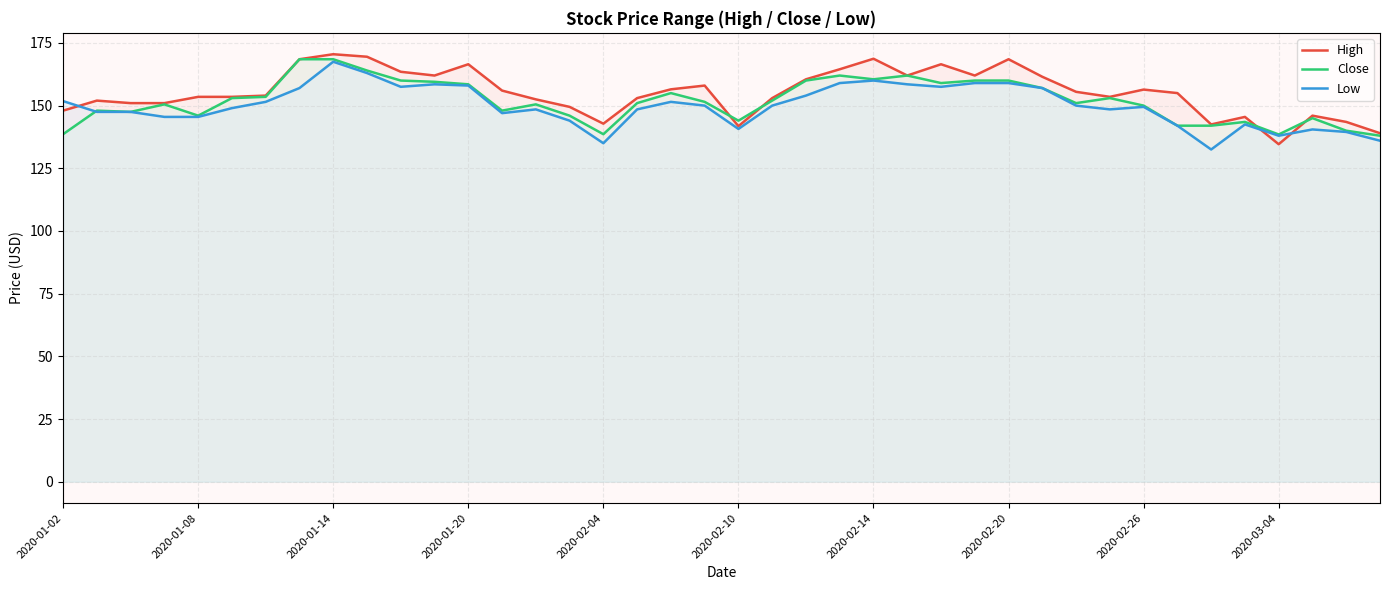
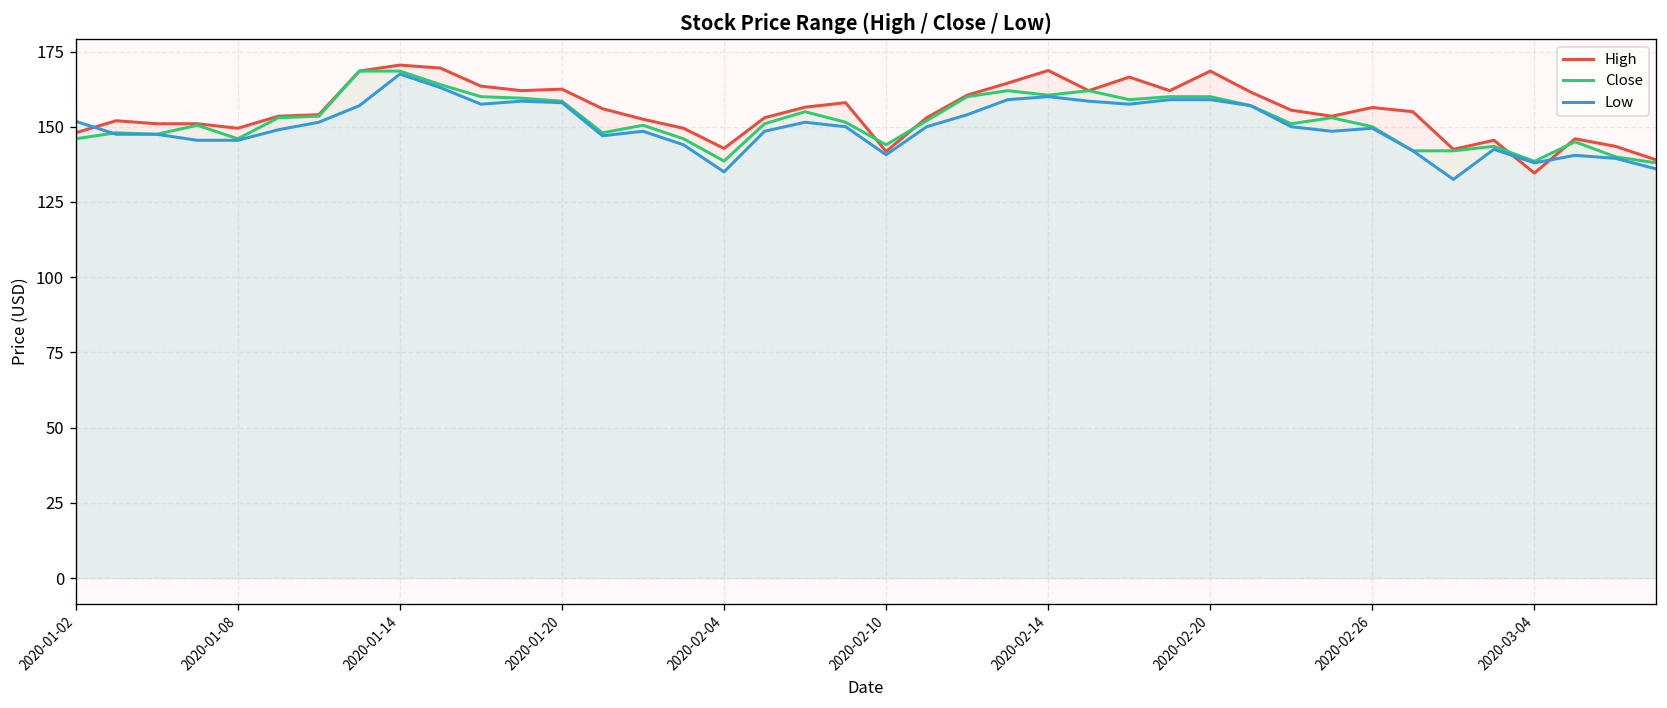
  {
    "High": {
      "2020-01-02": 148,
-     "2020-01-08": 154,
+     "2020-01-08": 150,
      "2020-01-14": 171,
-     "2020-01-20": 167,
+     "2020-01-20": 163,
      "2020-02-04": 143,
      "2020-02-10": 142,
      "2020-02-14": 169,
      "2020-02-20": 169,
      "2020-02-26": 156,
      "2020-03-04": 135
    },
    "Close": {
-     "2020-01-02": 139,
+     "2020-01-02": 146,
      "2020-02-04": 139,
      "2020-02-10": 144,
      "2020-02-20": 160
    },
    "Low": {
      "2020-01-02": 152,
      "2020-02-04": 135,
      "2020-02-10": 141,
      "2020-02-20": 159
    }
  }
